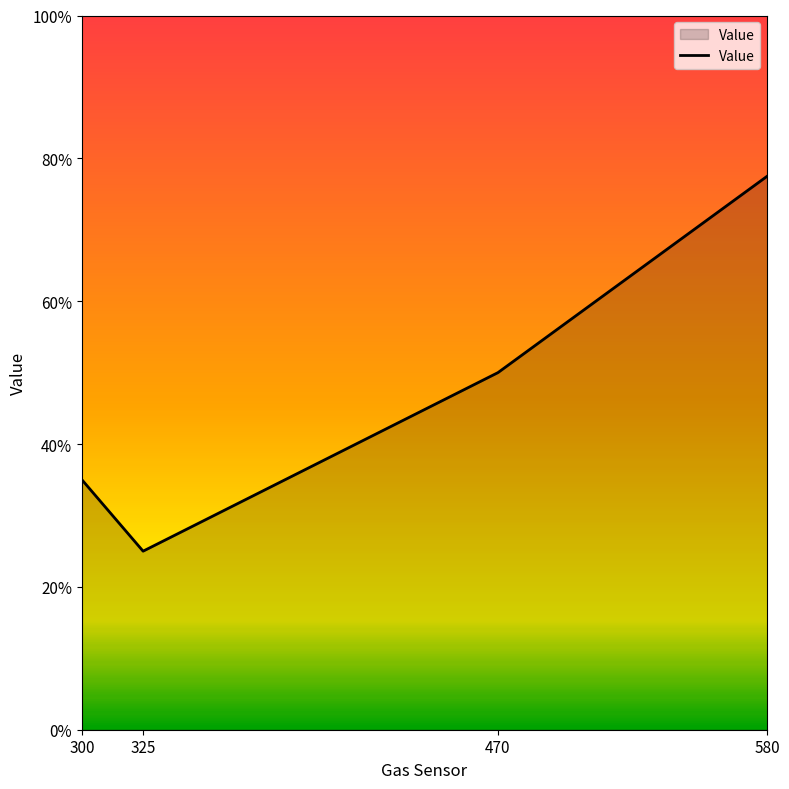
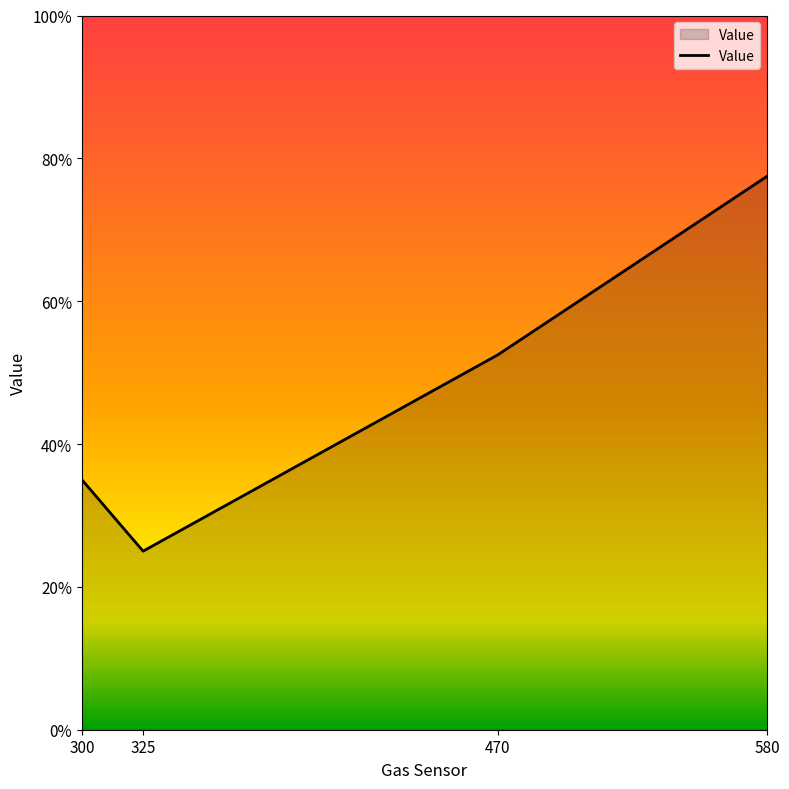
  {
    "300": "35%",
    "325": "25%",
-   "470": "50%",
+   "470": "53%",
    "580": "78%"
  }
